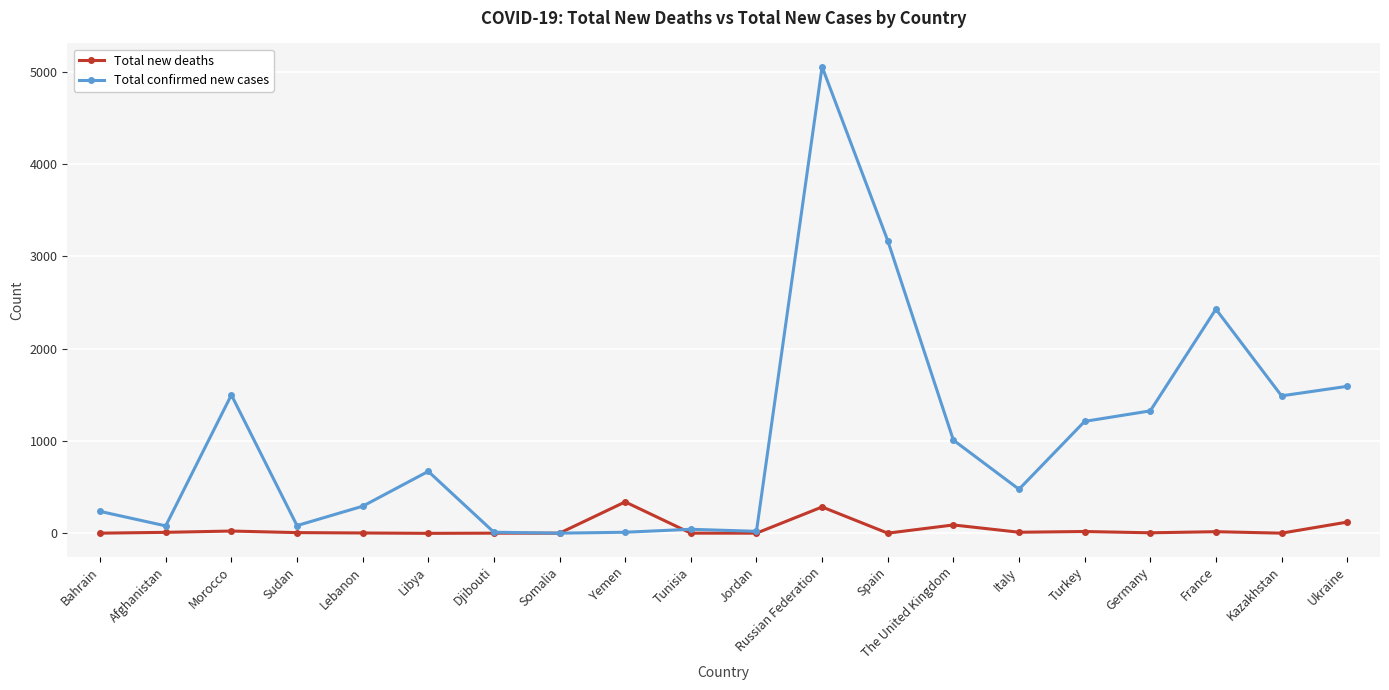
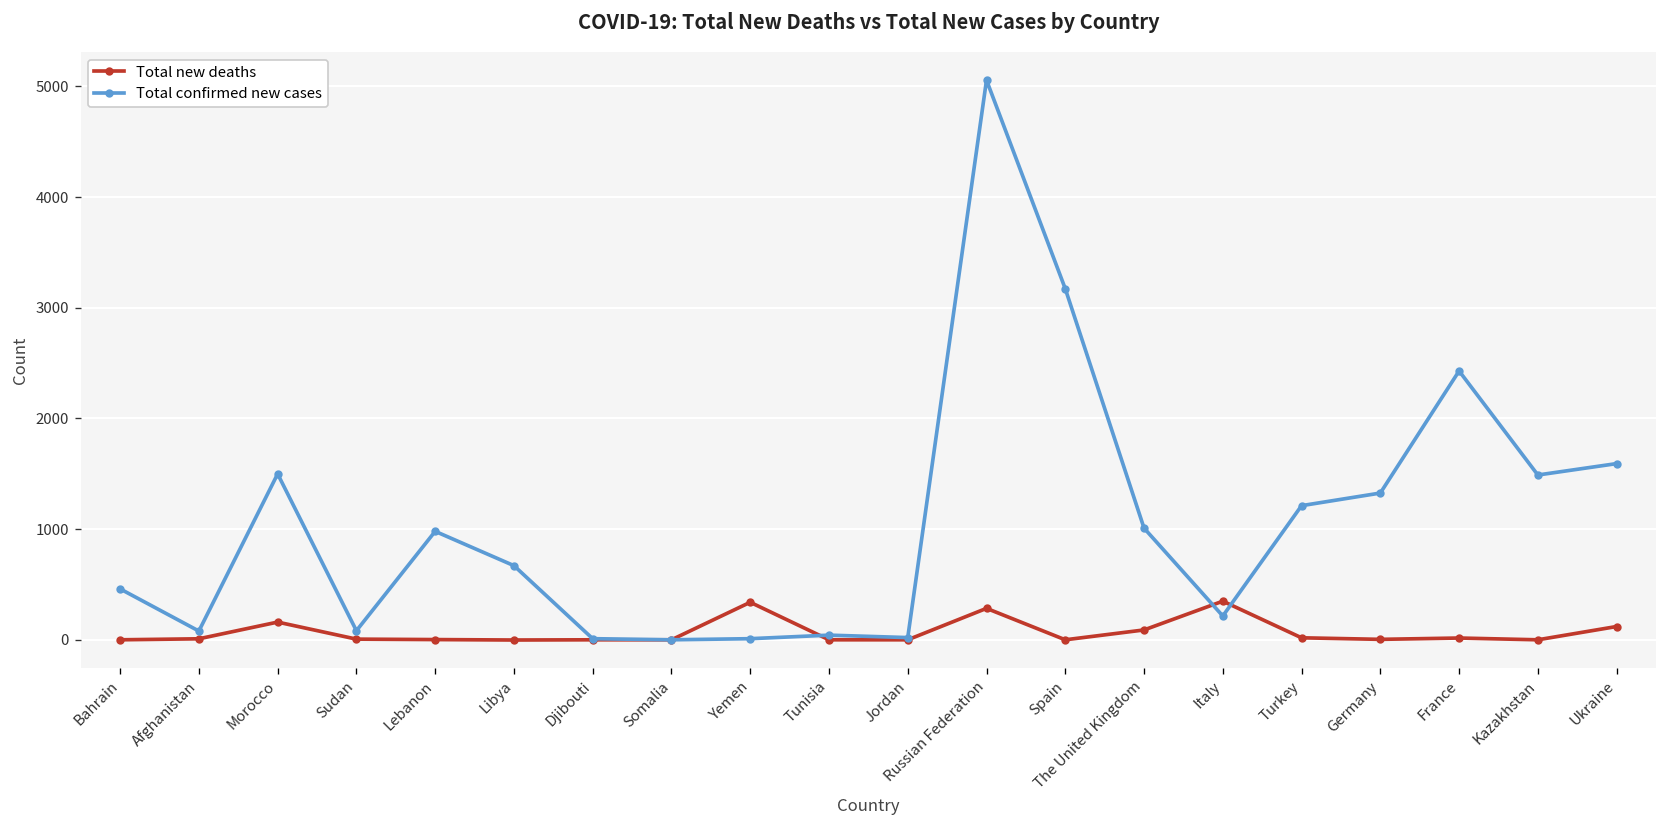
  {
    "Total new deaths": {
      "Bahrain": 0,
      "Afghanistan": 0,
-     "Morocco": 0,
+     "Morocco": 200,
      "Sudan": 0,
      "Lebanon": 0,
      "Libya": 0,
      "Yemen": 300,
      "Tunisia": 0,
      "Russian Federation": 300,
      "Spain": 0,
      "The United Kingdom": 100,
-     "Italy": 0,
+     "Italy": 300,
      "Turkey": 0,
      "Germany": 0,
      "France": 0,
      "Kazakhstan": 0,
      "Ukraine": 100
    },
    "Total confirmed new cases": {
-     "Bahrain": 200,
+     "Bahrain": 500,
      "Afghanistan": 100,
      "Morocco": 1500,
      "Sudan": 100,
-     "Lebanon": 300,
+     "Lebanon": 1000,
      "Libya": 700,
      "Yemen": 0,
      "Tunisia": 0,
      "Russian Federation": 5100,
      "Spain": 3200,
      "The United Kingdom": 1000,
-     "Italy": 500,
+     "Italy": 200,
      "Turkey": 1200,
      "Germany": 1300,
      "France": 2400,
      "Kazakhstan": 1500,
      "Ukraine": 1600
    }
  }
